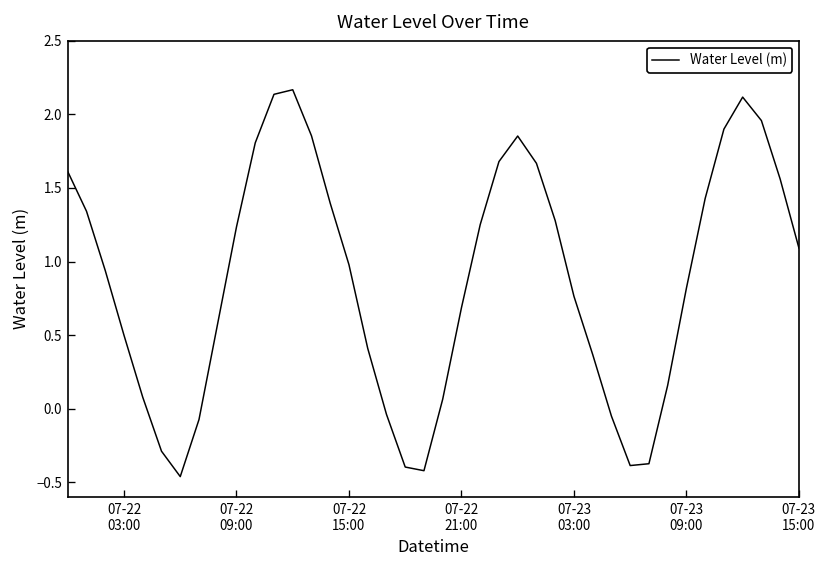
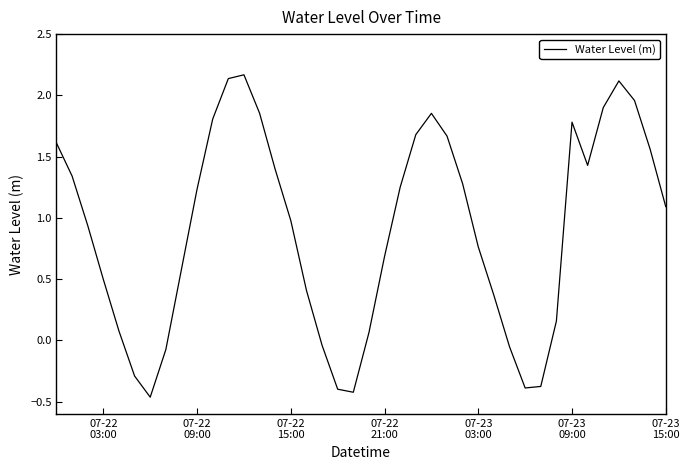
  {
    "07-22 03:00": 0.50,
    "07-22 09:00": 1.24,
    "07-22 15:00": 0.98,
    "07-22 21:00": 0.69,
    "07-23 03:00": 0.76,
-   "07-23 09:00": 0.82,
+   "07-23 09:00": 1.78,
    "07-23 15:00": 1.09
  }
